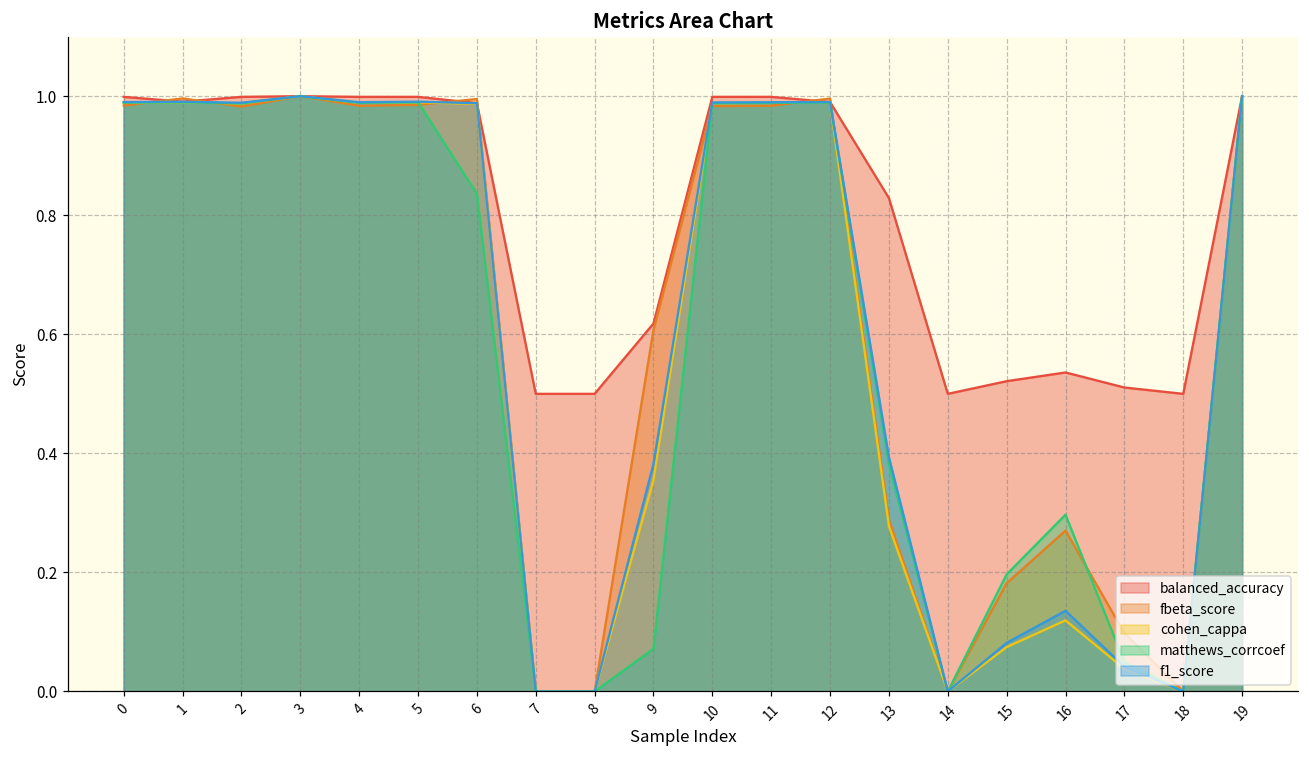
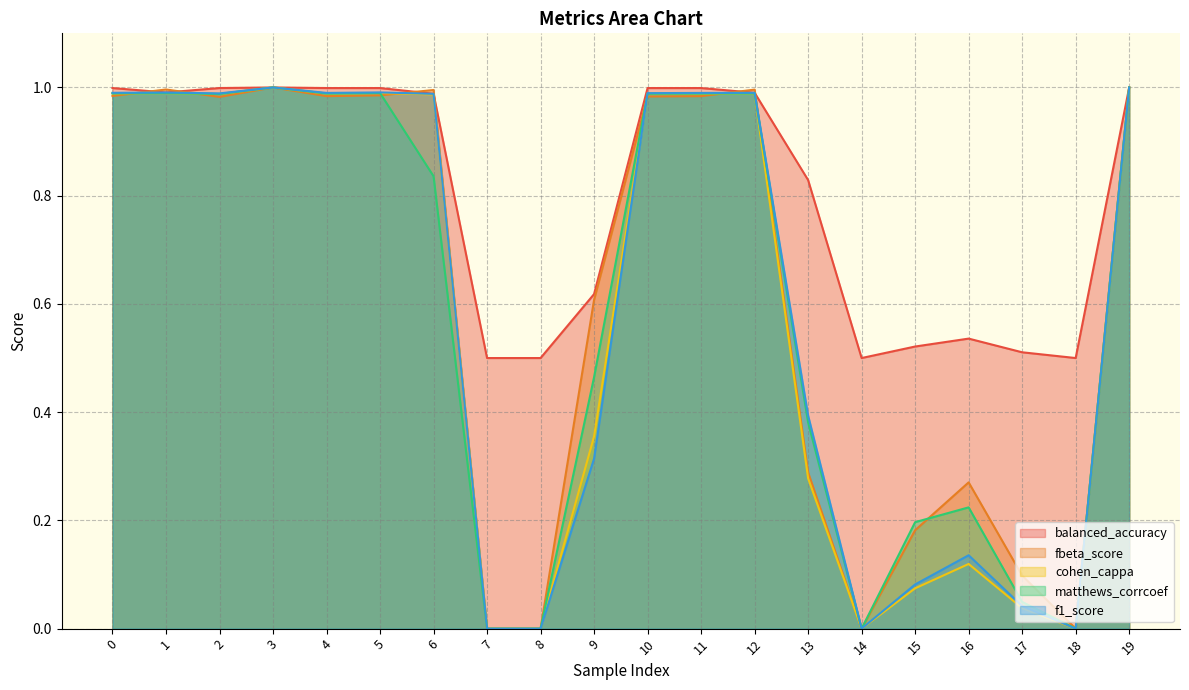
  {
    "matthews_corrcoef": {
      "6": 0.84,
-     "9": 0.07,
+     "9": 0.46,
      "13": 0.38,
      "15": 0.20,
-     "16": 0.30
+     "16": 0.22
    },
    "f1_score": {
-     "9": 0.38,
+     "9": 0.31,
      "13": 0.39,
      "15": 0.08,
      "16": 0.14
    }
  }
